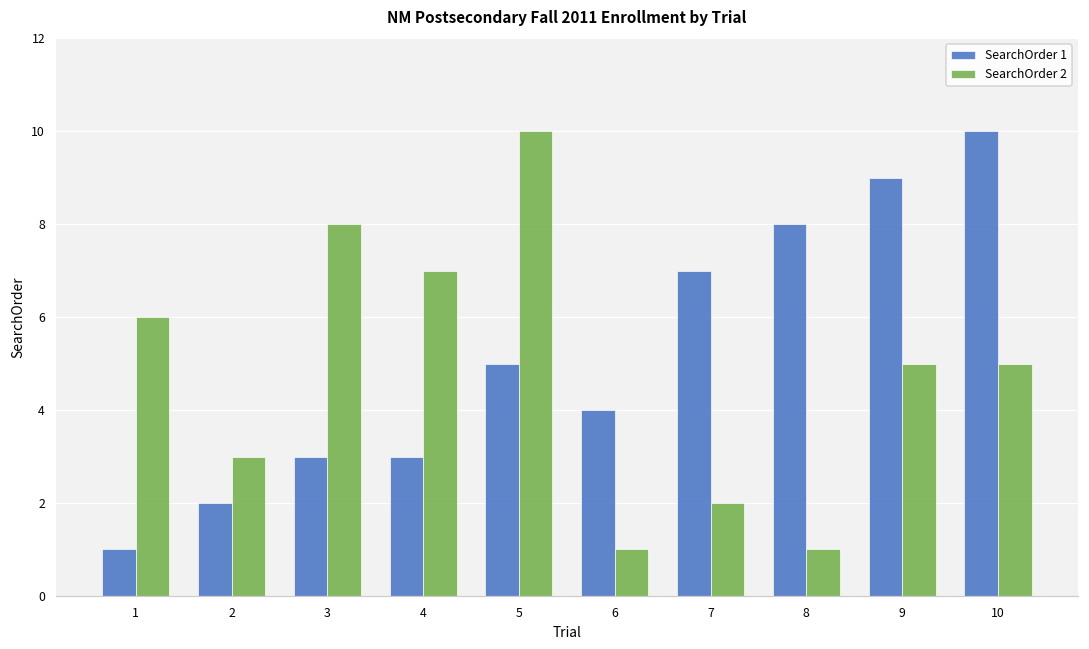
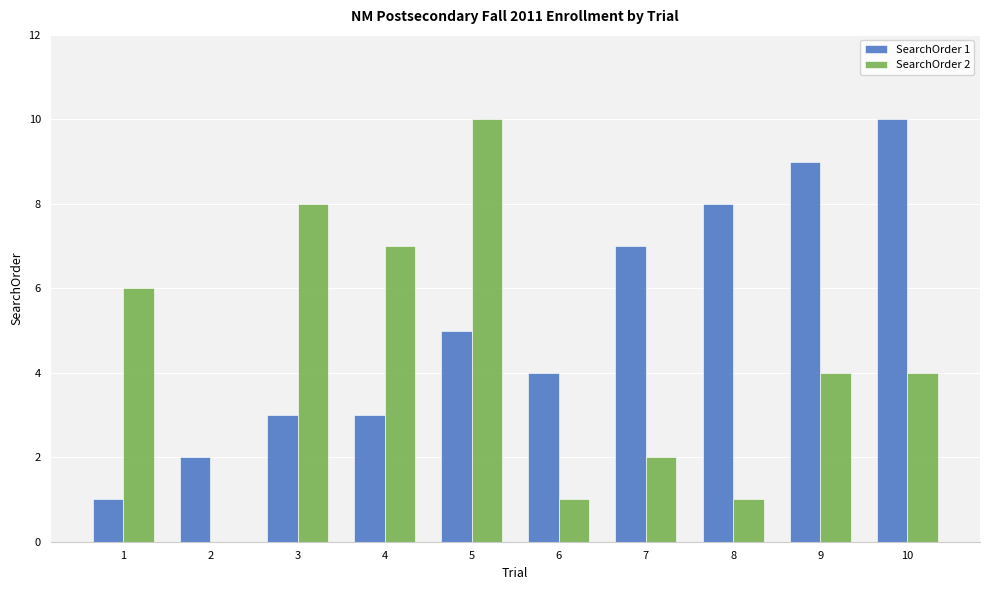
  {
    "SearchOrder 1": {
      "1": 1,
      "2": 2,
      "3": 3,
      "4": 3,
      "5": 5,
      "6": 4,
      "7": 7,
      "8": 8,
      "9": 9,
      "10": 10
    },
    "SearchOrder 2": {
      "1": 6,
-     "2": 3,
+     "2": 0,
      "3": 8,
      "4": 7,
      "5": 10,
      "6": 1,
      "7": 2,
      "8": 1,
-     "9": 5,
-     "10": 5
+     "9": 4,
+     "10": 4
    }
  }
